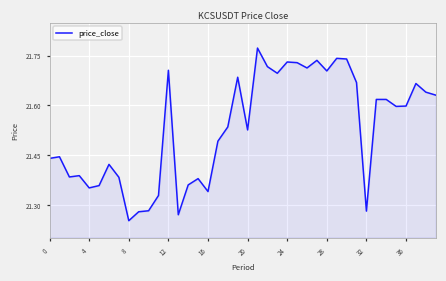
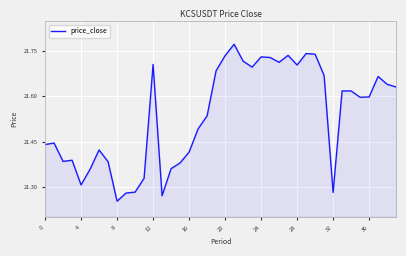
  {
    "0": 21.44,
-   "4": 21.35,
+   "4": 21.31,
    "8": 21.25,
    "12": 21.71,
-   "16": 21.34,
-   "20": 21.53,
+   "16": 21.42,
+   "20": 21.74,
    "24": 21.73,
    "28": 21.70,
    "32": 21.28,
    "36": 21.60
  }
